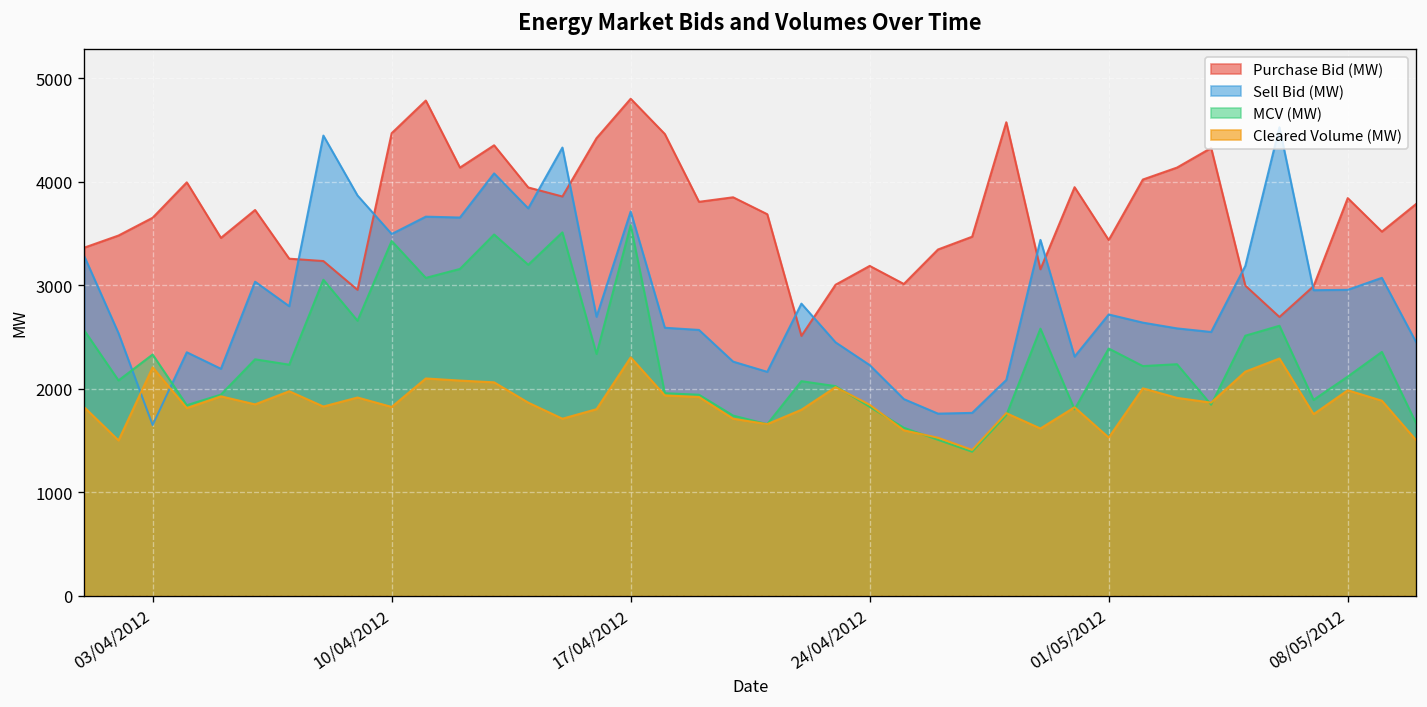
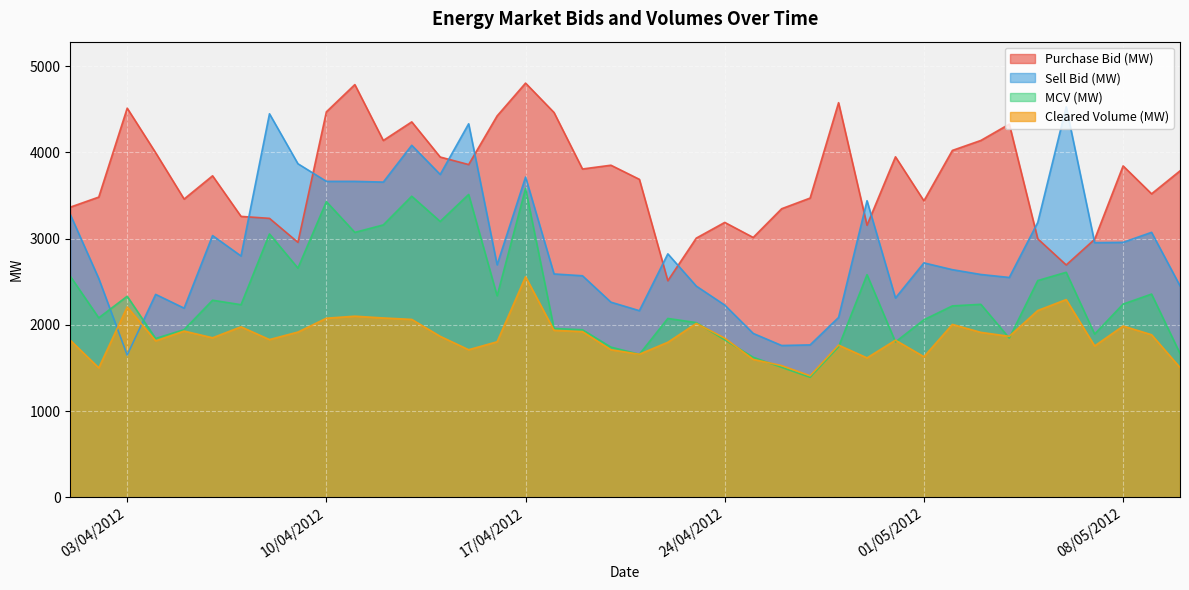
  {
    "Purchase Bid (MW)": {
-     "03/04/2012": 3700,
+     "03/04/2012": 4500,
      "10/04/2012": 4500,
      "17/04/2012": 4800,
      "24/04/2012": 3200,
      "01/05/2012": 3400,
      "08/05/2012": 3800
    },
    "Sell Bid (MW)": {
      "03/04/2012": 1700,
-     "10/04/2012": 3500,
+     "10/04/2012": 3700,
      "17/04/2012": 3700,
      "24/04/2012": 2200,
      "01/05/2012": 2700,
      "08/05/2012": 3000
    },
    "MCV (MW)": {
      "03/04/2012": 2300,
      "10/04/2012": 3400,
      "17/04/2012": 3600,
-     "01/05/2012": 2400,
-     "08/05/2012": 2100
+     "01/05/2012": 2100,
+     "08/05/2012": 2200
    },
    "Cleared Volume (MW)": {
      "03/04/2012": 2200,
-     "10/04/2012": 1800,
-     "17/04/2012": 2300,
-     "01/05/2012": 1500,
+     "10/04/2012": 2100,
+     "17/04/2012": 2600,
+     "01/05/2012": 1600,
      "08/05/2012": 2000
    }
  }
